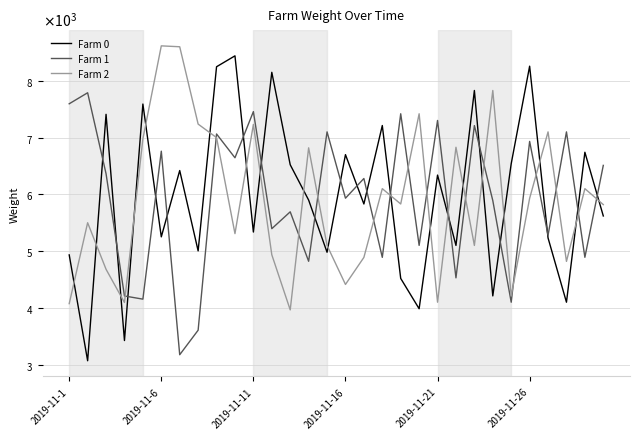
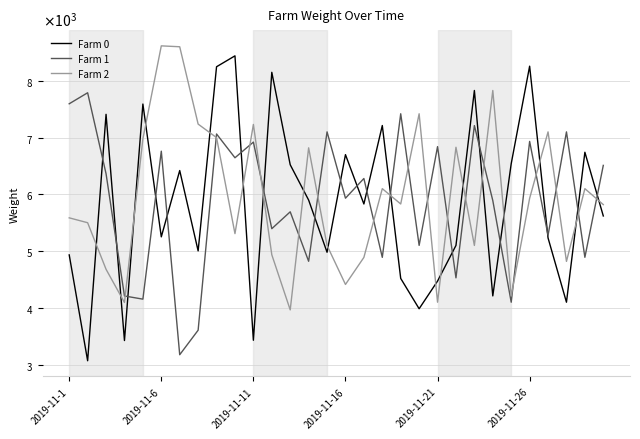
  {
    "Farm 0": {
      "2019-11-1": 4900,
      "2019-11-6": 5300,
-     "2019-11-11": 5300,
+     "2019-11-11": 3400,
      "2019-11-16": 6700,
-     "2019-11-21": 6300,
+     "2019-11-21": 4500,
      "2019-11-26": 8300
    },
    "Farm 1": {
      "2019-11-1": 7600,
      "2019-11-6": 6800,
-     "2019-11-11": 7500,
+     "2019-11-11": 6900,
      "2019-11-16": 5900,
-     "2019-11-21": 7300,
+     "2019-11-21": 6800,
      "2019-11-26": 6900
    },
    "Farm 2": {
-     "2019-11-1": 4100,
+     "2019-11-1": 5600,
      "2019-11-6": 8600,
      "2019-11-11": 7200,
      "2019-11-16": 4400,
      "2019-11-21": 4100,
      "2019-11-26": 5900
    }
  }
